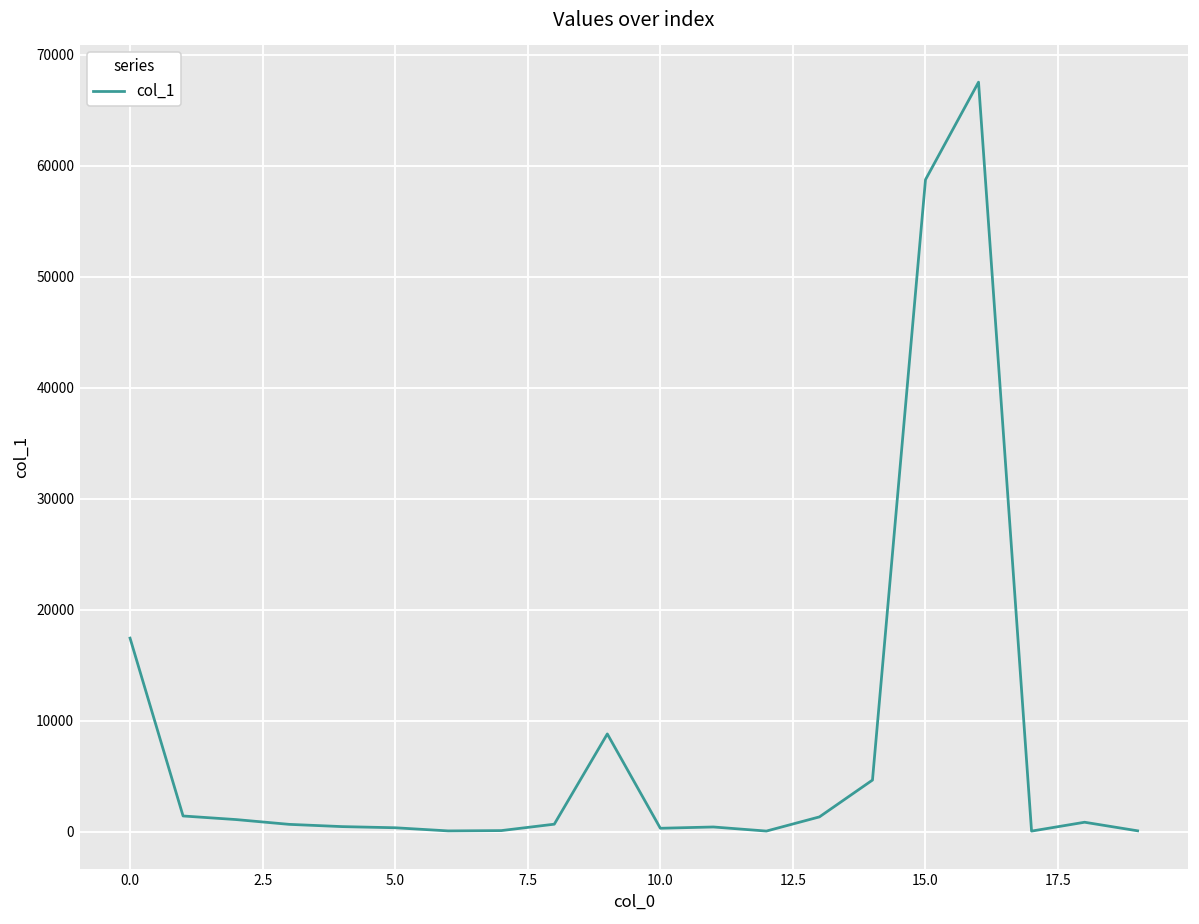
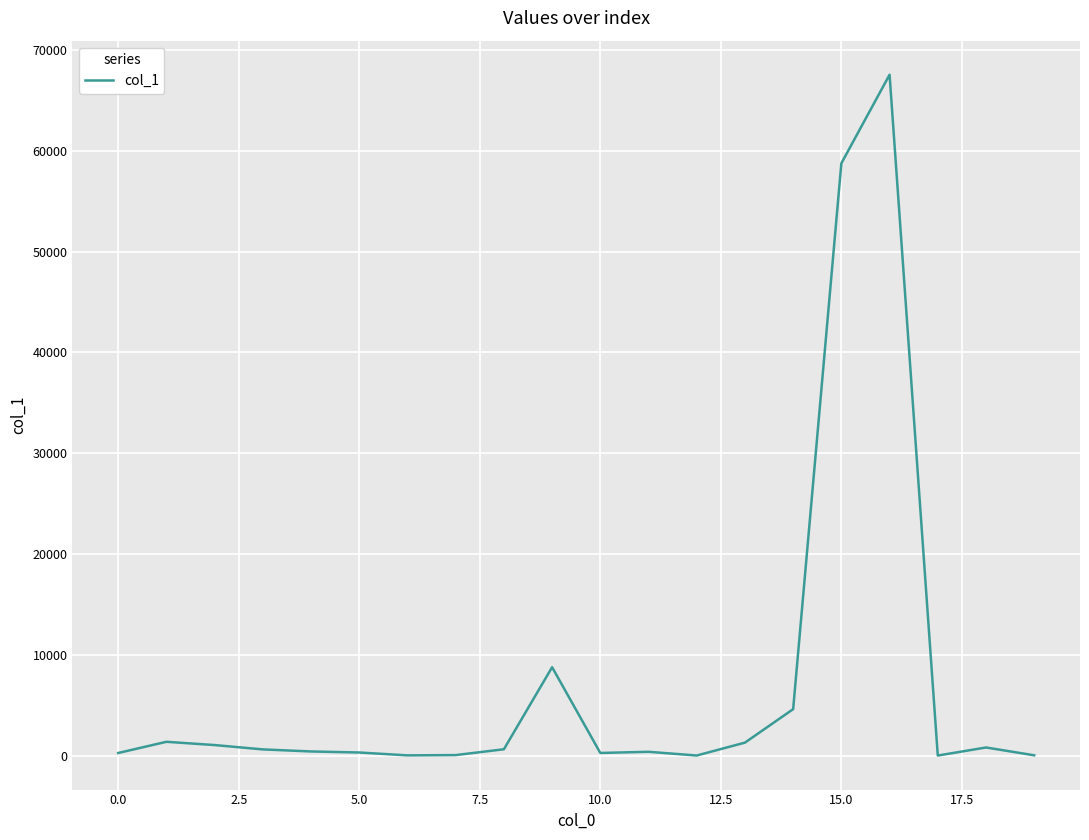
  {
-   "0.0": 17400,
+   "0.0": 300,
    "5.0": 400,
    "10.0": 300,
    "15.0": 58700
  }
